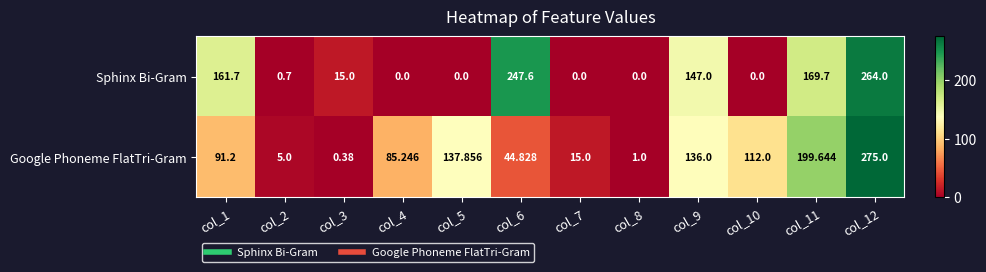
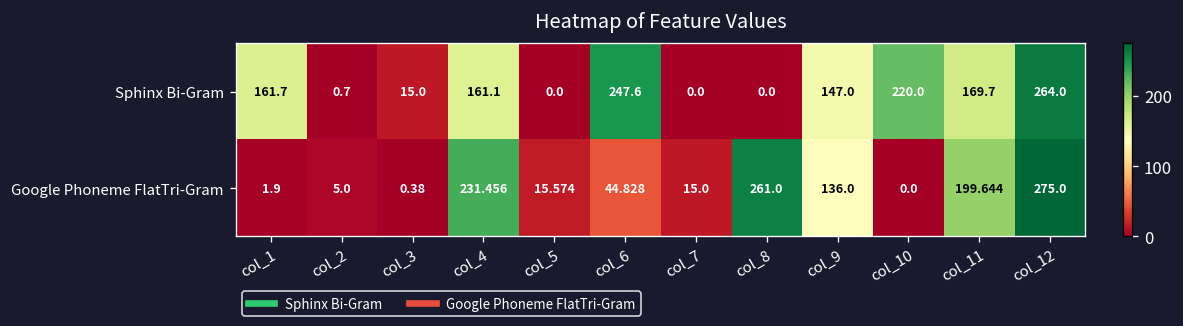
  {
    "Sphinx Bi-Gram": {
      "col_1": 161.7,
      "col_2": 0.7,
      "col_3": 15.0,
-     "col_4": 0.0,
+     "col_4": 161.1,
      "col_5": 0.0,
      "col_6": 247.6,
      "col_7": 0.0,
      "col_8": 0.0,
      "col_9": 147.0,
-     "col_10": 0.0,
+     "col_10": 220.0,
      "col_11": 169.7,
      "col_12": 264.0
    },
    "Google Phoneme FlatTri-Gram": {
-     "col_1": 91.2,
+     "col_1": 1.9,
      "col_2": 5.0,
      "col_3": 0.38,
-     "col_4": 85.246,
-     "col_5": 137.856,
+     "col_4": 231.456,
+     "col_5": 15.574,
      "col_6": 44.828,
      "col_7": 15.0,
-     "col_8": 1.0,
+     "col_8": 261.0,
      "col_9": 136.0,
-     "col_10": 112.0,
+     "col_10": 0.0,
      "col_11": 199.644,
      "col_12": 275.0
    }
  }
